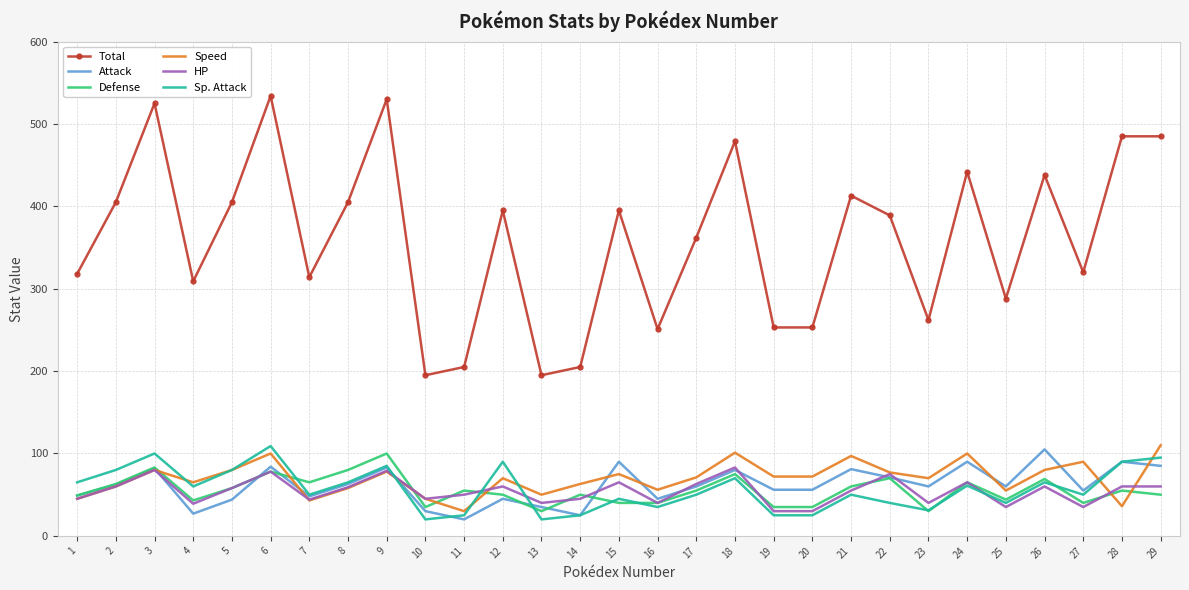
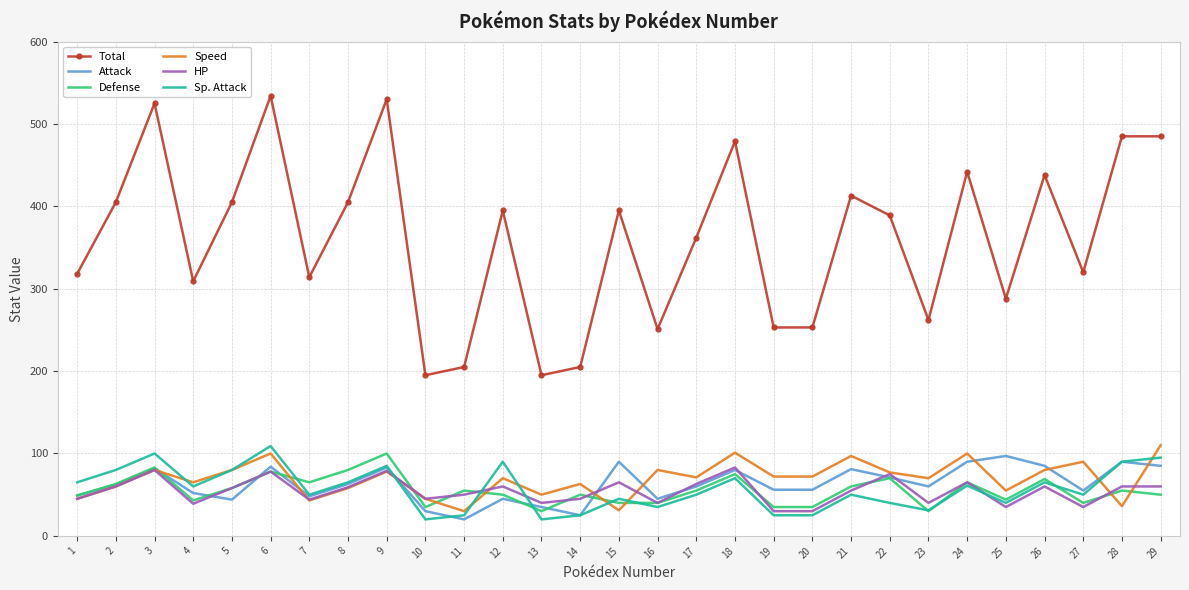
  {
    "Total": {
      "1": 320,
      "2": 410,
      "3": 530,
      "4": 310,
      "5": 410,
      "6": 530,
      "7": 310,
      "8": 410,
      "9": 530,
      "10": 200,
      "11": 210,
      "12": 400,
      "13": 200,
      "14": 210,
      "15": 400,
      "16": 250,
      "17": 360,
      "18": 480,
      "19": 250,
      "20": 250,
      "21": 410,
      "22": 390,
      "23": 260,
      "24": 440,
      "25": 290,
      "26": 440,
      "27": 320,
      "28": 490,
      "29": 490
    },
    "Attack": {
-     "4": 30,
+     "4": 50,
      "5": 40,
      "6": 80,
      "10": 30,
      "11": 20,
      "12": 50,
      "13": 40,
      "15": 90,
      "16": 50,
      "19": 60,
      "20": 60,
      "21": 80,
      "23": 60,
      "24": 90,
-     "25": 60,
-     "26": 110,
+     "25": 100,
+     "26": 90,
      "27": 60,
      "29": 90
    },
    "Speed": {
      "4": 70,
      "6": 100,
      "11": 30,
      "12": 70,
      "13": 50,
      "14": 60,
-     "15": 80,
-     "16": 60,
+     "15": 30,
+     "16": 80,
      "17": 70,
      "18": 100,
      "19": 70,
      "20": 70,
      "21": 100,
      "23": 70,
      "24": 100,
      "25": 60,
      "26": 80,
      "27": 90,
      "28": 40,
      "29": 110
    },
    "HP": {
      "4": 40,
      "11": 50,
      "12": 60,
      "13": 40,
      "14": 50,
      "15": 70,
      "19": 30,
      "20": 30,
      "21": 60,
      "23": 40,
      "25": 40,
      "26": 60,
      "27": 40,
      "28": 60,
      "29": 60
    }
  }
